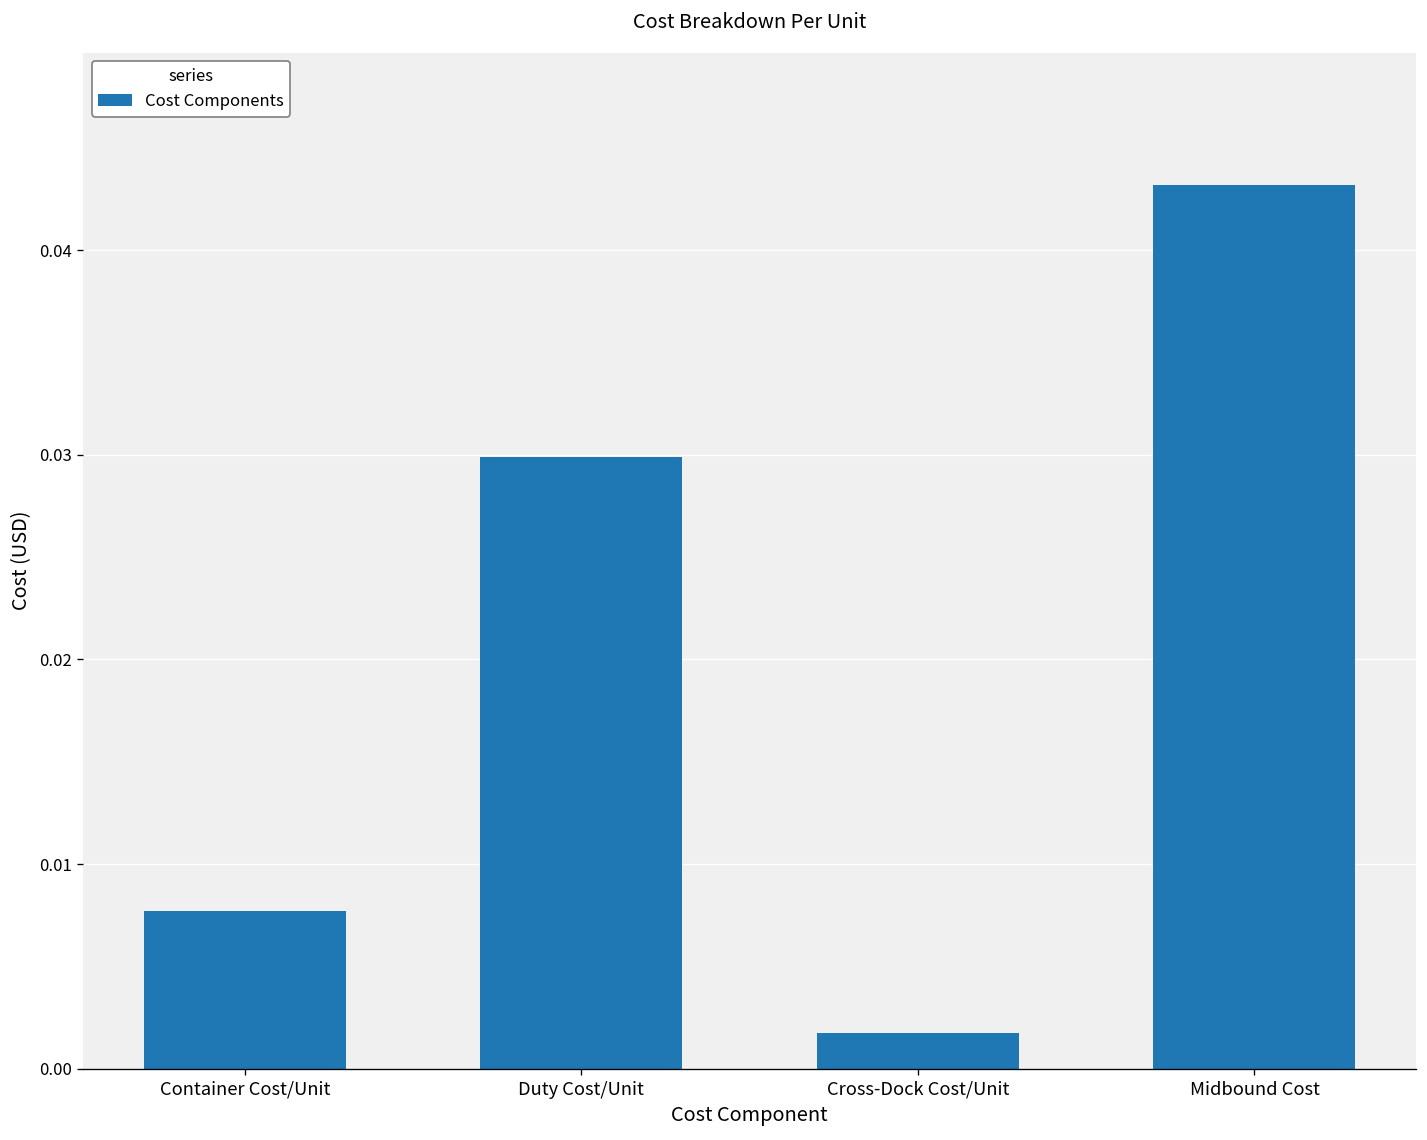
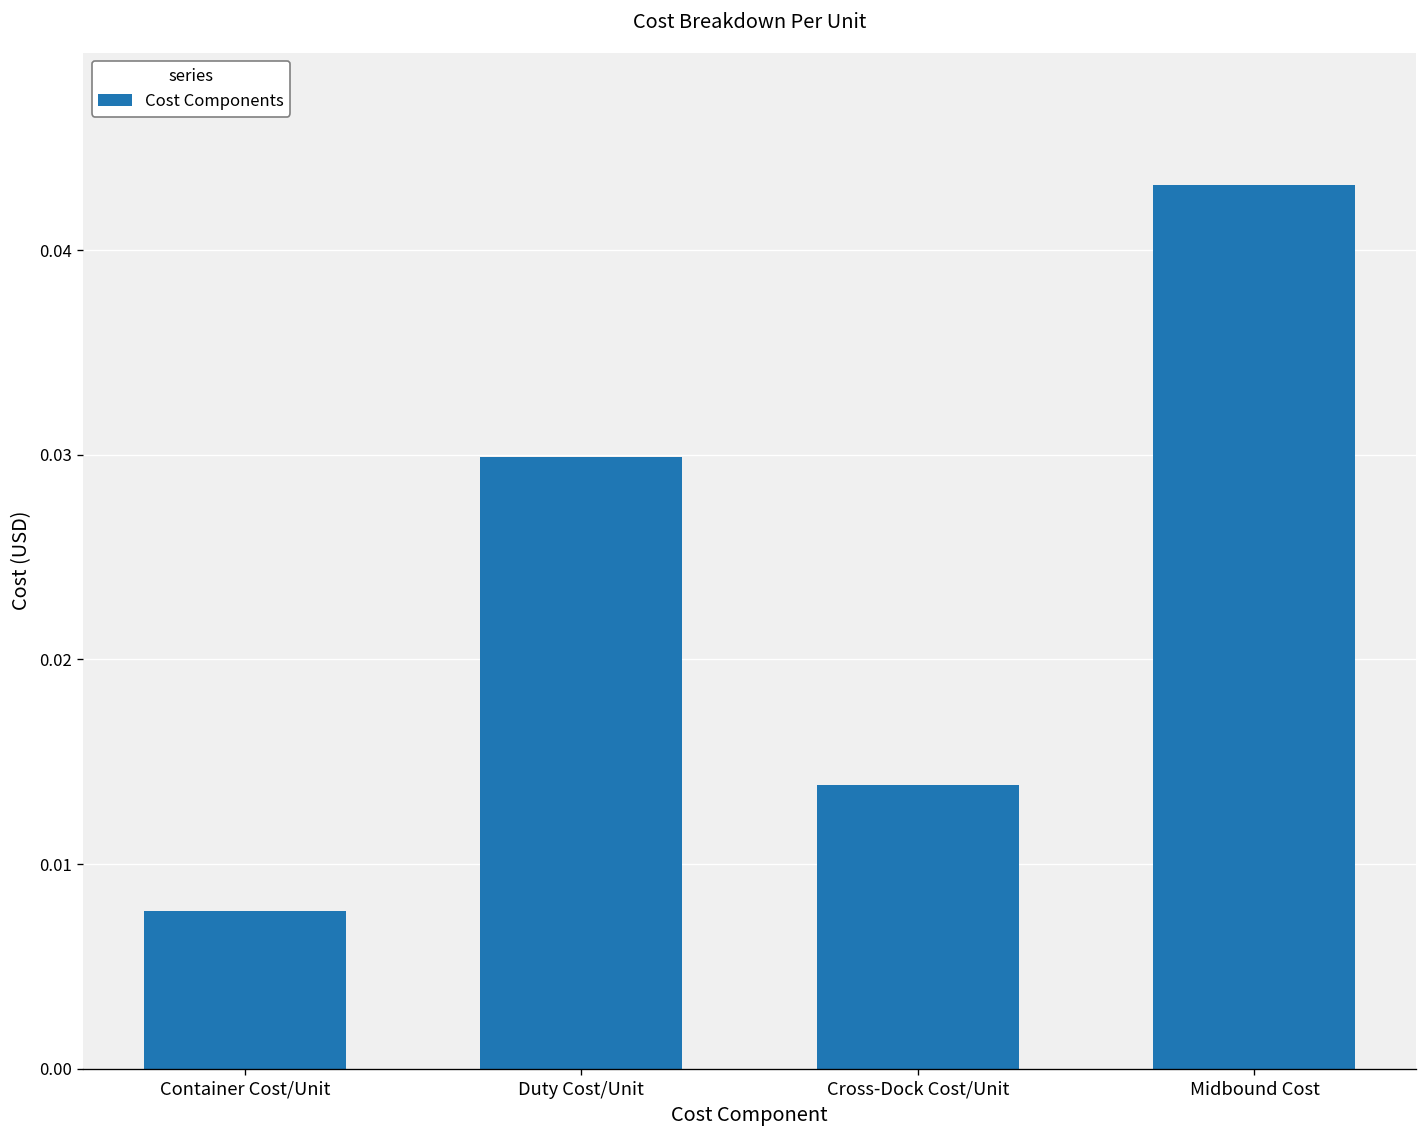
  {
    "Container Cost/Unit": 0.0077,
    "Duty Cost/Unit": 0.0299,
-   "Cross-Dock Cost/Unit": 0.0018,
+   "Cross-Dock Cost/Unit": 0.0138,
    "Midbound Cost": 0.0432
  }
